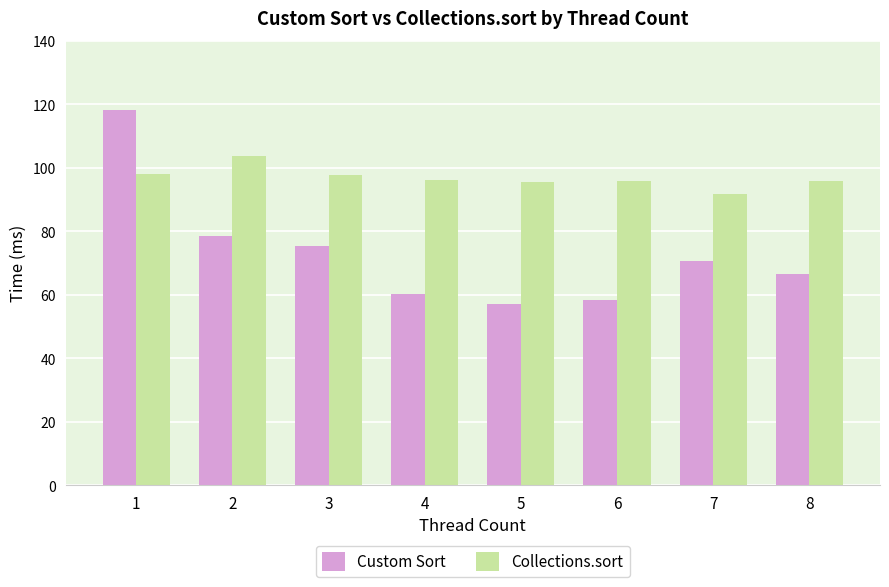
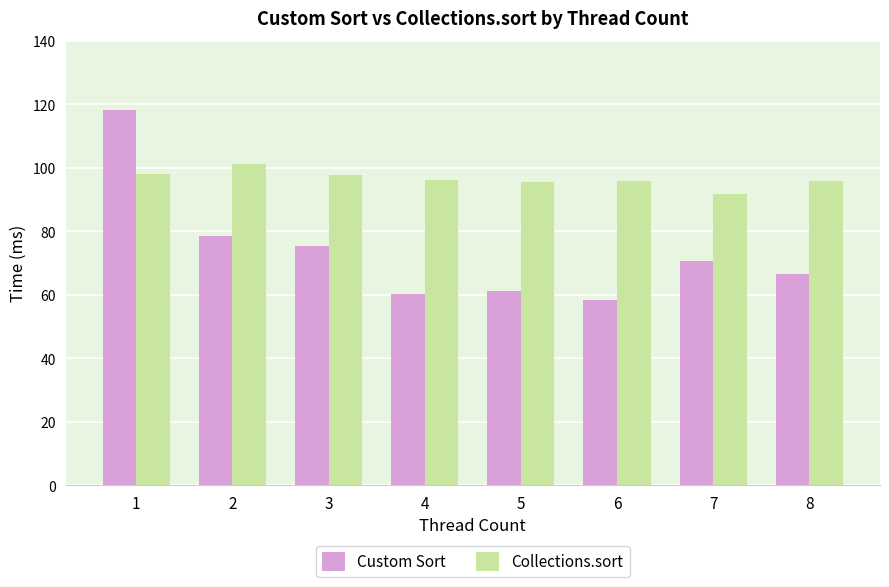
  {
    "Custom Sort": {
      "1": 118,
      "2": 79,
      "3": 75,
      "4": 60,
-     "5": 57,
+     "5": 61,
      "6": 58,
      "7": 71,
      "8": 67
    },
    "Collections.sort": {
      "1": 98,
-     "2": 104,
+     "2": 101,
      "3": 98,
      "4": 96,
      "5": 96,
      "6": 96,
      "7": 92,
      "8": 96
    }
  }
